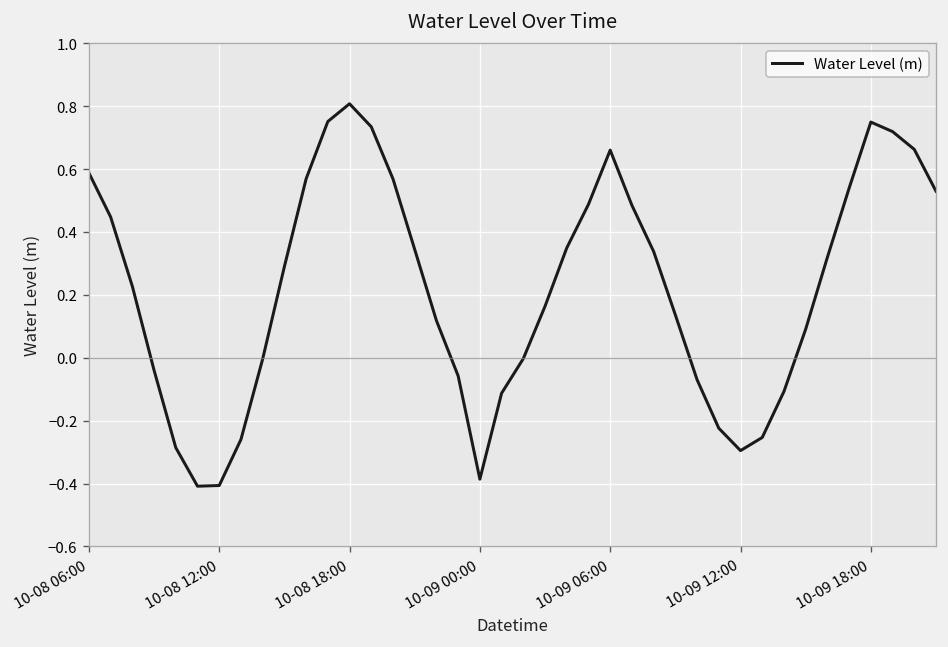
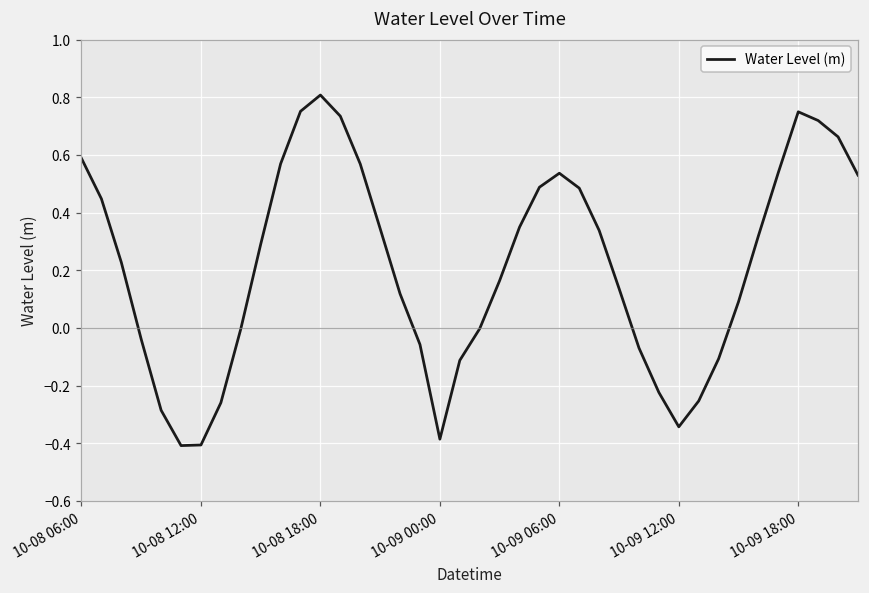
  {
    "10-08 06:00": 0.59,
    "10-08 12:00": -0.41,
    "10-08 18:00": 0.81,
    "10-09 00:00": -0.39,
-   "10-09 06:00": 0.66,
-   "10-09 12:00": -0.30,
+   "10-09 06:00": 0.54,
+   "10-09 12:00": -0.34,
    "10-09 18:00": 0.75
  }
